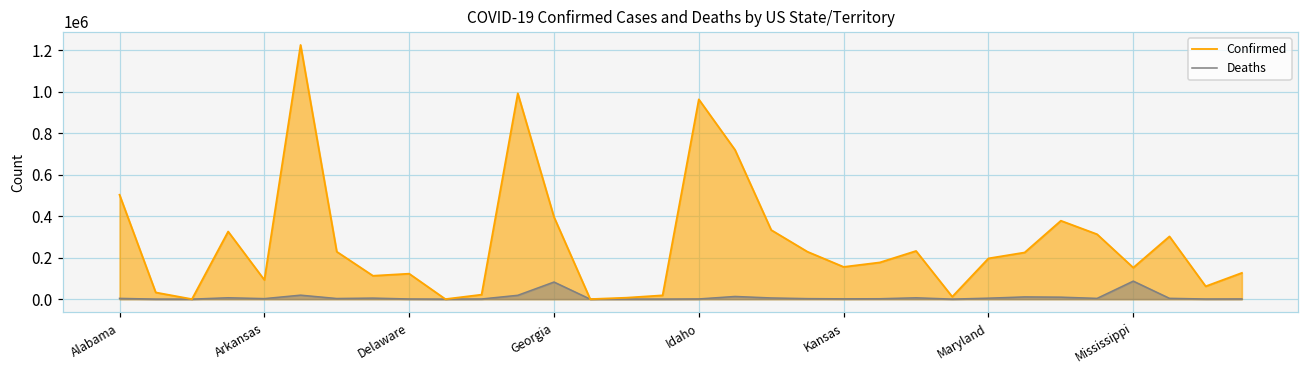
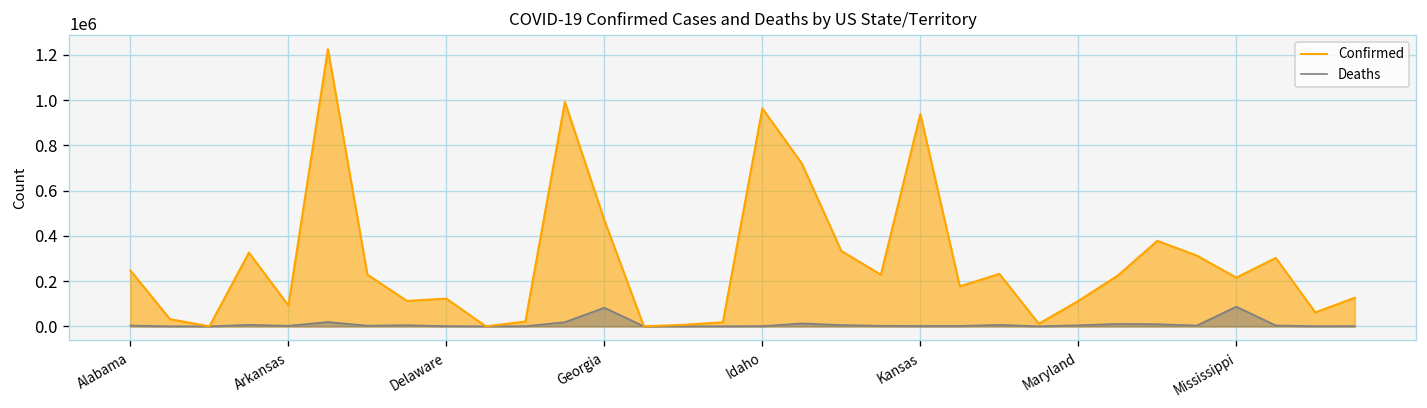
  {
    "Confirmed": {
-     "Alabama": 500000,
+     "Alabama": 250000,
      "Arkansas": 90000,
      "Delaware": 120000,
-     "Georgia": 400000,
+     "Georgia": 470000,
      "Idaho": 960000,
-     "Kansas": 160000,
-     "Maryland": 200000,
-     "Mississippi": 150000
+     "Kansas": 940000,
+     "Maryland": 110000,
+     "Mississippi": 220000
    },
    "Deaths": {
      "Alabama": 0,
      "Arkansas": 0,
      "Delaware": 0,
      "Georgia": 80000,
      "Idaho": 0,
      "Kansas": 0,
      "Maryland": 0,
      "Mississippi": 90000
    }
  }
